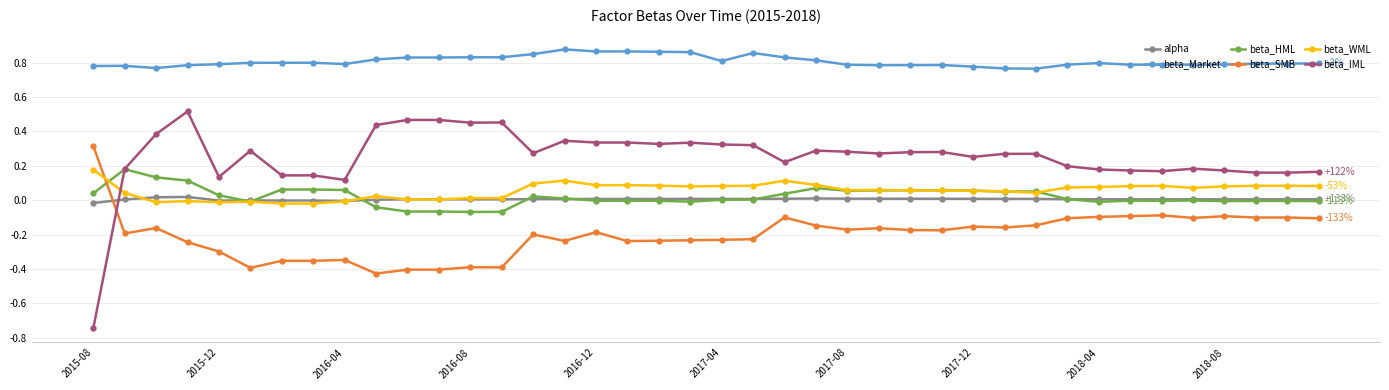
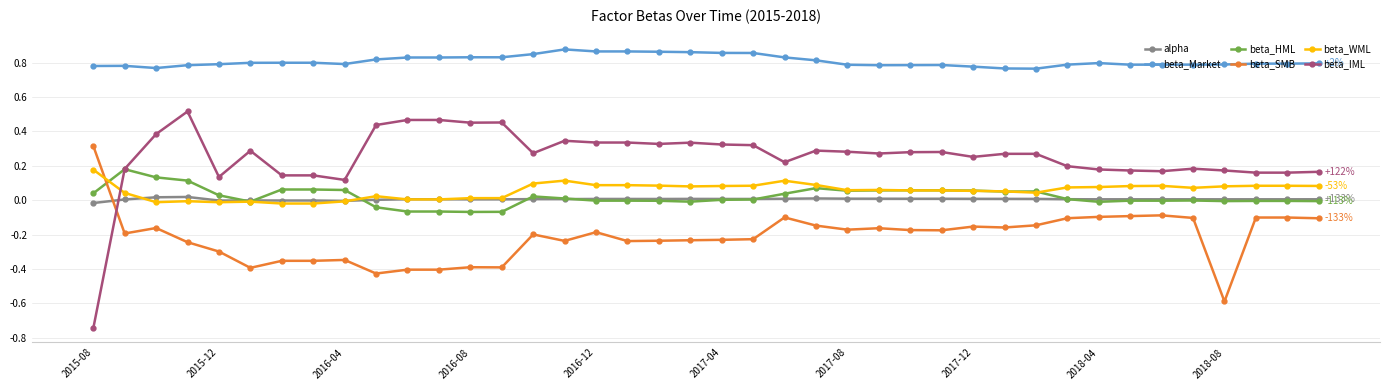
  {
    "alpha": {
      "2015-08": -0.02,
      "2017-08": 0.01,
      "2017-12": 0.01
    },
    "beta_Market": {
      "2015-08": 0.78,
      "2015-12": 0.79,
      "2016-04": 0.79,
      "2016-08": 0.83,
      "2016-12": 0.86,
-     "2017-04": 0.81,
+     "2017-04": 0.86,
      "2017-08": 0.79,
      "2017-12": 0.78,
      "2018-04": 0.80,
      "2018-08": 0.79
    },
    "beta_HML": {
      "2015-08": 0.04,
      "2015-12": 0.03,
      "2016-04": 0.06,
      "2016-08": -0.07
    },
    "beta_SMB": {
      "2015-08": 0.32,
      "2015-12": -0.30,
      "2016-04": -0.35,
      "2016-08": -0.39,
      "2016-12": -0.19,
      "2017-04": -0.23,
      "2017-08": -0.17,
      "2017-12": -0.15,
      "2018-04": -0.10,
-     "2018-08": -0.09
+     "2018-08": -0.59
    },
    "beta_WML": {
      "2015-08": 0.18,
      "2016-12": 0.09,
      "2017-04": 0.08,
      "2018-04": 0.08,
      "2018-08": 0.08
    },
    "beta_IML": {
      "2015-08": -0.75,
      "2015-12": 0.14,
      "2016-04": 0.12,
      "2016-08": 0.45,
      "2016-12": 0.34,
      "2017-04": 0.32,
      "2017-08": 0.28,
      "2017-12": 0.25,
      "2018-04": 0.18,
      "2018-08": 0.17
    }
  }
